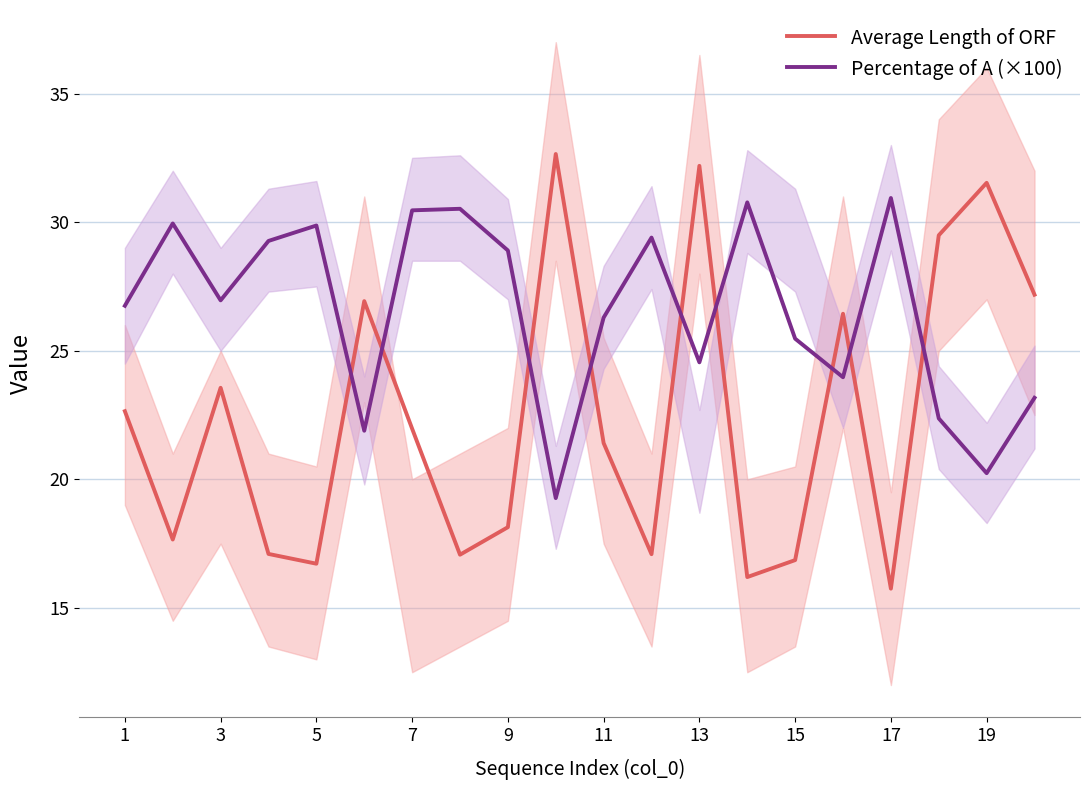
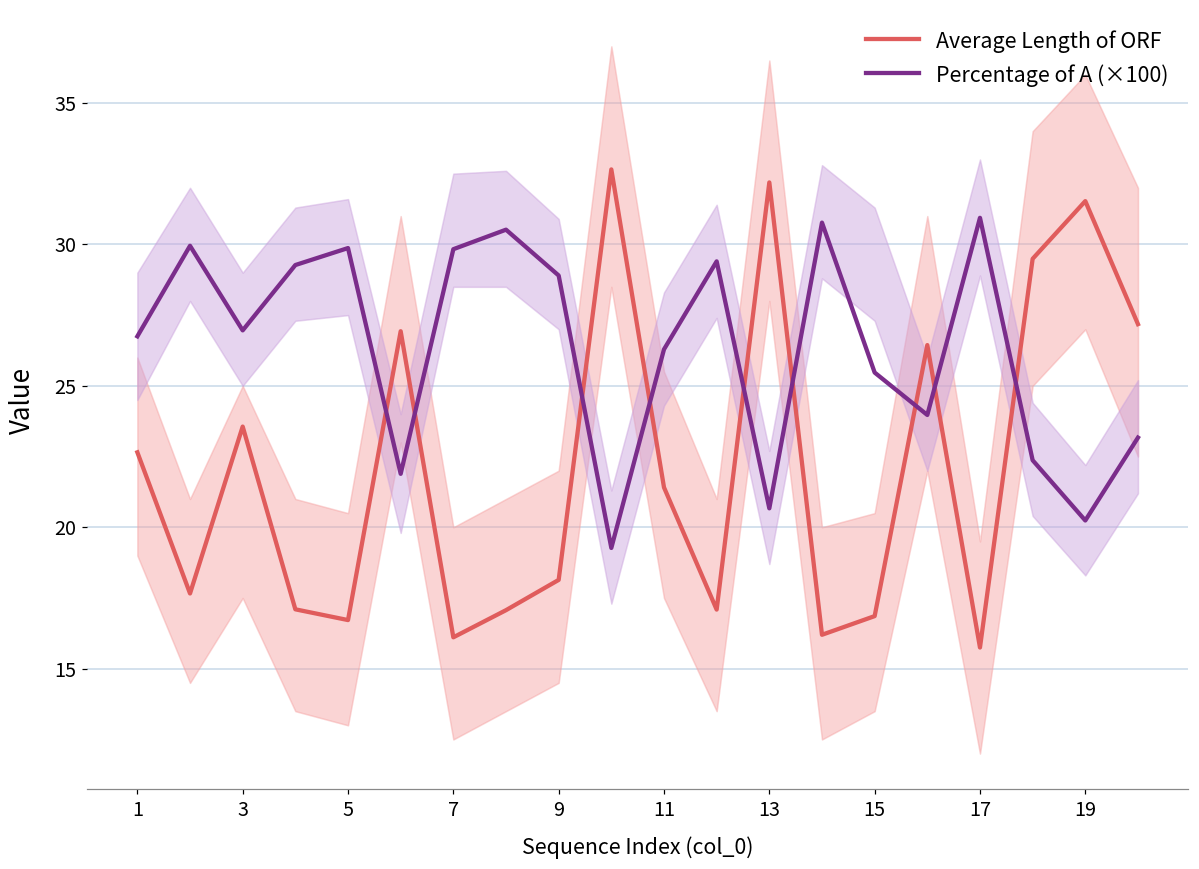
  {
    "Average Length of ORF": {
      "1": 22.7,
      "3": 23.6,
      "5": 16.7,
-     "7": 22.0,
+     "7": 16.1,
      "9": 18.1,
      "11": 21.4,
      "13": 32.2,
      "15": 16.9,
      "17": 15.8,
      "19": 31.5
    },
    "Percentage of A (×100)": {
      "1": 26.8,
      "3": 27.0,
      "5": 29.9,
-     "7": 30.5,
+     "7": 29.8,
      "9": 28.9,
      "11": 26.3,
-     "13": 24.6,
+     "13": 20.7,
      "15": 25.5,
      "17": 30.9,
      "19": 20.2
    }
  }
